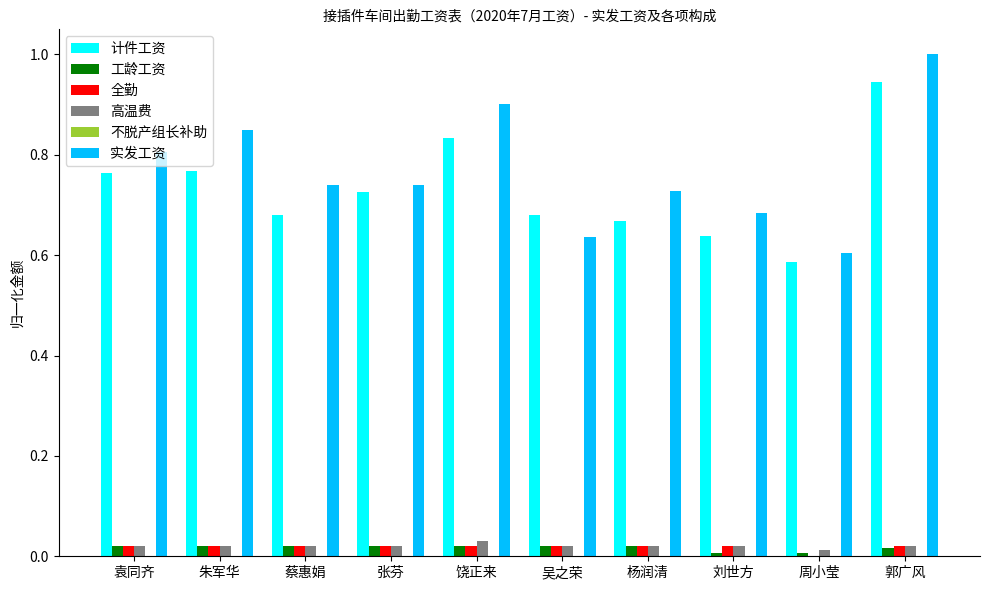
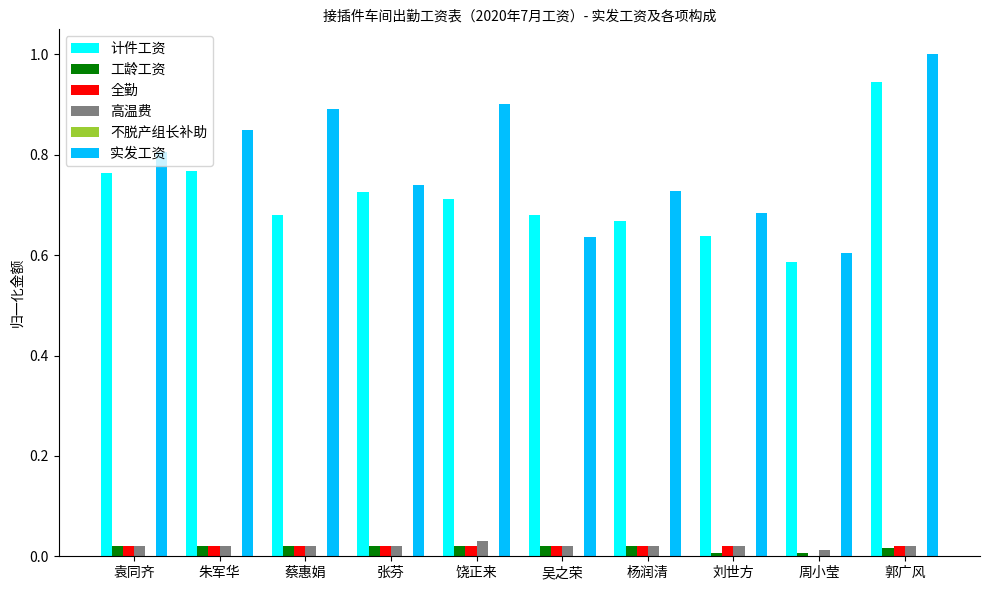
  {
    "计件工资": {
      "袁同齐": 0.76,
      "朱军华": 0.77,
      "蔡惠娟": 0.68,
      "张芬": 0.73,
-     "饶正来": 0.83,
+     "饶正来": 0.71,
      "吴之荣": 0.68,
      "杨润清": 0.67,
      "刘世方": 0.64,
      "周小莹": 0.59,
      "郭广风": 0.94
    },
    "工龄工资": {
      "袁同齐": 0.02,
      "朱军华": 0.02,
      "蔡惠娟": 0.02,
      "张芬": 0.02,
      "饶正来": 0.02,
      "吴之荣": 0.02,
      "杨润清": 0.02,
      "刘世方": 0.01,
      "周小莹": 0.01,
      "郭广风": 0.02
    },
    "全勤": {
      "袁同齐": 0.02,
      "朱军华": 0.02,
      "蔡惠娟": 0.02,
      "张芬": 0.02,
      "饶正来": 0.02,
      "吴之荣": 0.02,
      "杨润清": 0.02,
      "刘世方": 0.02,
      "周小莹": 0.00,
      "郭广风": 0.02
    },
    "高温费": {
      "袁同齐": 0.02,
      "朱军华": 0.02,
      "蔡惠娟": 0.02,
      "张芬": 0.02,
      "饶正来": 0.03,
      "吴之荣": 0.02,
      "杨润清": 0.02,
      "刘世方": 0.02,
      "周小莹": 0.01,
      "郭广风": 0.02
    },
    "不脱产组长补助": {
      "袁同齐": 0.00,
      "朱军华": 0.00,
      "蔡惠娟": 0.00,
      "张芬": 0.00,
      "饶正来": 0.00,
      "吴之荣": 0.00,
      "杨润清": 0.00,
      "刘世方": 0.00,
      "周小莹": 0.00,
      "郭广风": 0.00
    },
    "实发工资": {
      "朱军华": 0.85,
-     "蔡惠娟": 0.74,
+     "蔡惠娟": 0.89,
      "张芬": 0.74,
      "饶正来": 0.90,
      "吴之荣": 0.64,
      "杨润清": 0.73,
      "刘世方": 0.68,
      "周小莹": 0.60,
      "郭广风": 1.00
    }
  }
